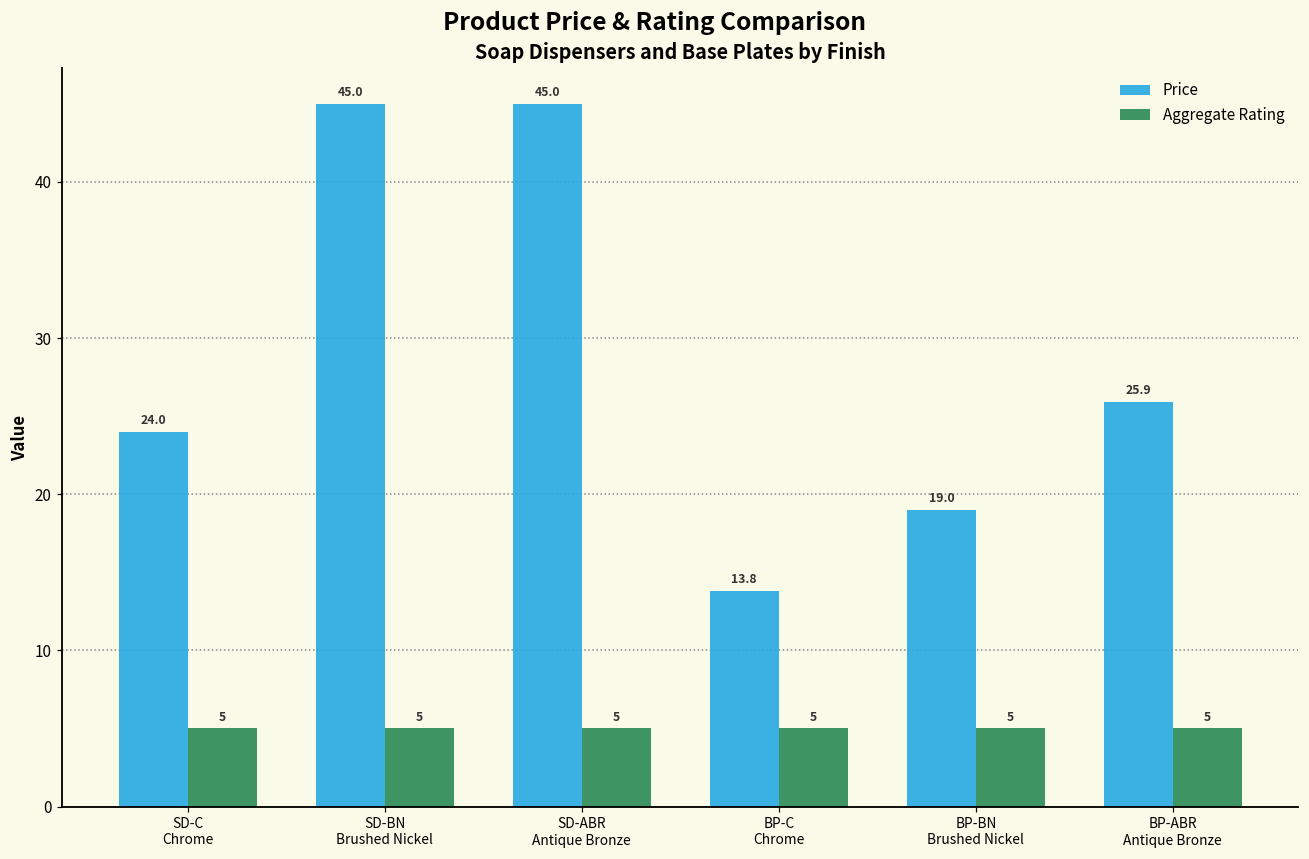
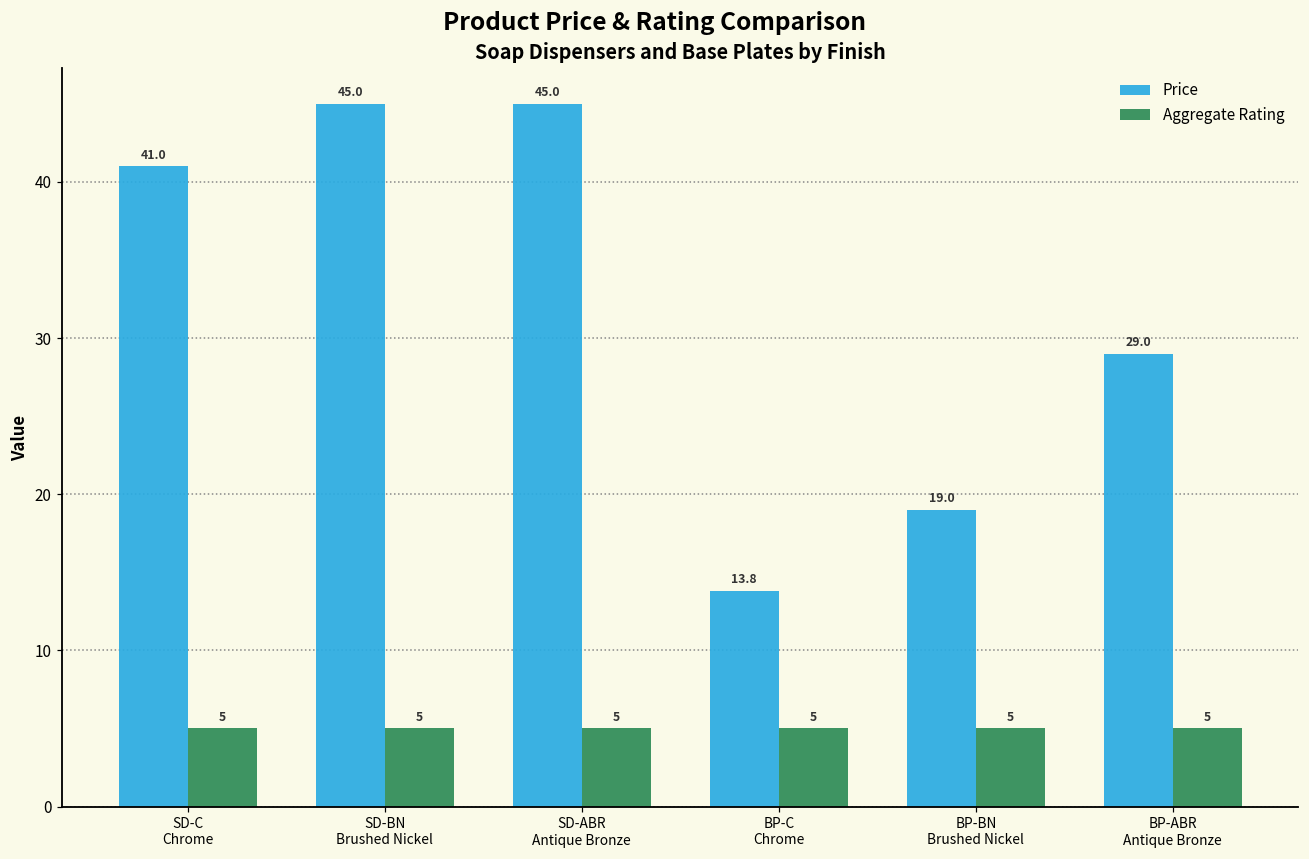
  {
    "Price": {
-     "SD-C Chrome": 24.0,
+     "SD-C Chrome": 41.0,
      "SD-BN Brushed Nickel": 45.0,
      "SD-ABR Antique Bronze": 45.0,
      "BP-C Chrome": 13.8,
      "BP-BN Brushed Nickel": 19.0,
-     "BP-ABR Antique Bronze": 25.9
+     "BP-ABR Antique Bronze": 29.0
    },
    "Aggregate Rating": {
      "SD-C Chrome": 5,
      "SD-BN Brushed Nickel": 5,
      "SD-ABR Antique Bronze": 5,
      "BP-C Chrome": 5,
      "BP-BN Brushed Nickel": 5,
      "BP-ABR Antique Bronze": 5
    }
  }
